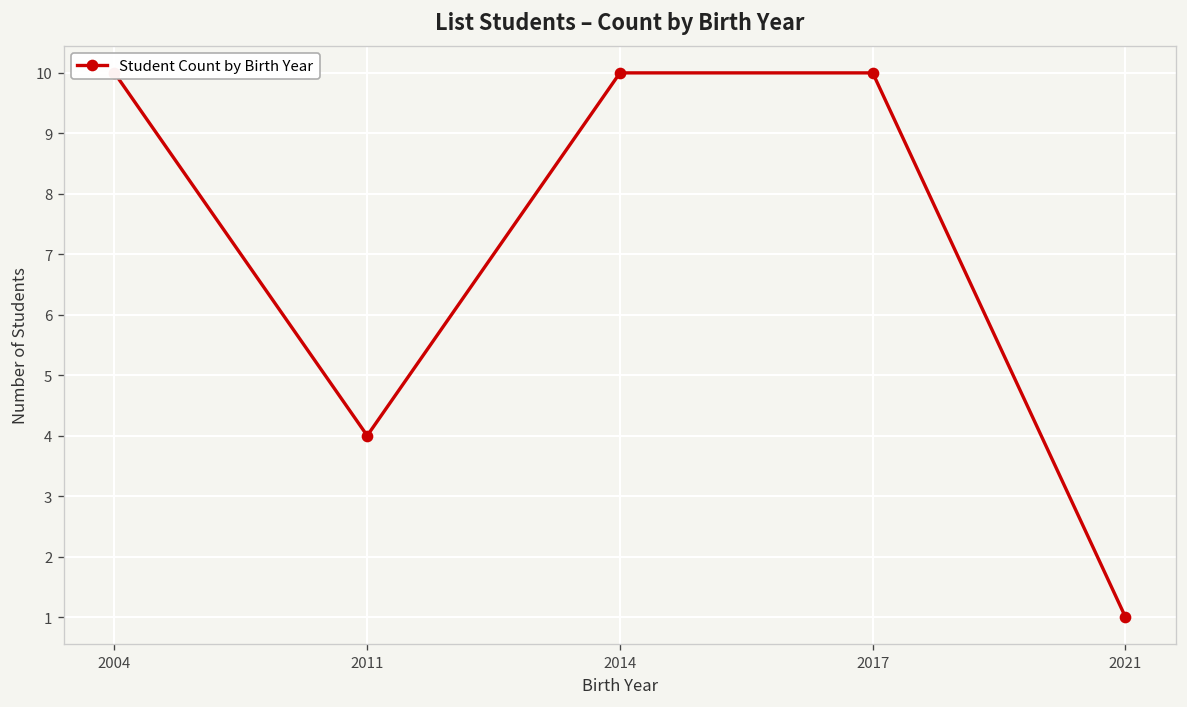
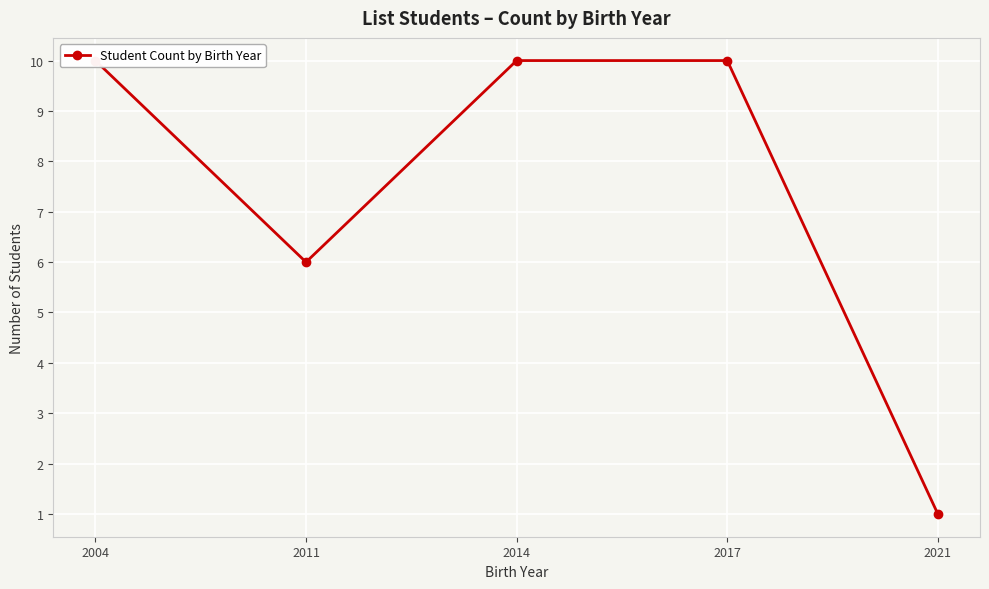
  {
-   "2011": 4,
+   "2011": 6,
    "2014": 10,
    "2017": 10,
    "2021": 1
  }
